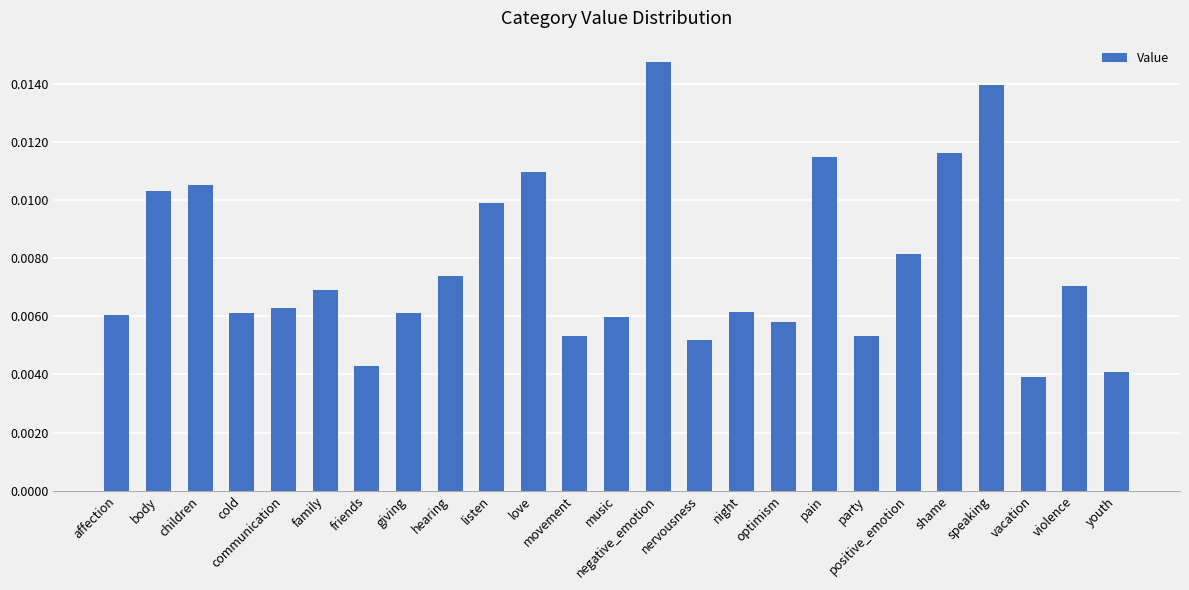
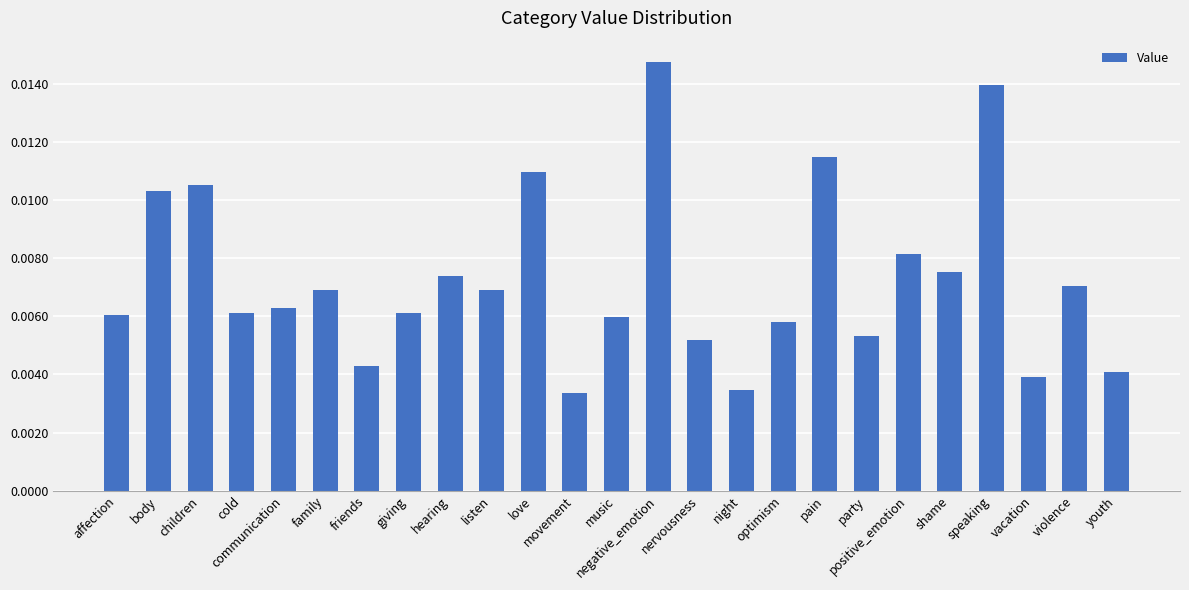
  {
    "affection": 0.0060,
    "body": 0.0103,
    "children": 0.0105,
    "cold": 0.0061,
    "communication": 0.0063,
    "family": 0.0069,
    "friends": 0.0043,
    "giving": 0.0061,
    "hearing": 0.0074,
-   "listen": 0.0099,
+   "listen": 0.0069,
    "love": 0.0110,
-   "movement": 0.0053,
+   "movement": 0.0034,
    "music": 0.0060,
    "negative_emotion": 0.0147,
    "nervousness": 0.0052,
-   "night": 0.0061,
+   "night": 0.0034,
    "optimism": 0.0058,
    "pain": 0.0115,
    "party": 0.0053,
    "positive_emotion": 0.0082,
-   "shame": 0.0116,
+   "shame": 0.0075,
    "speaking": 0.0140,
    "vacation": 0.0039,
    "violence": 0.0071,
    "youth": 0.0041
  }
